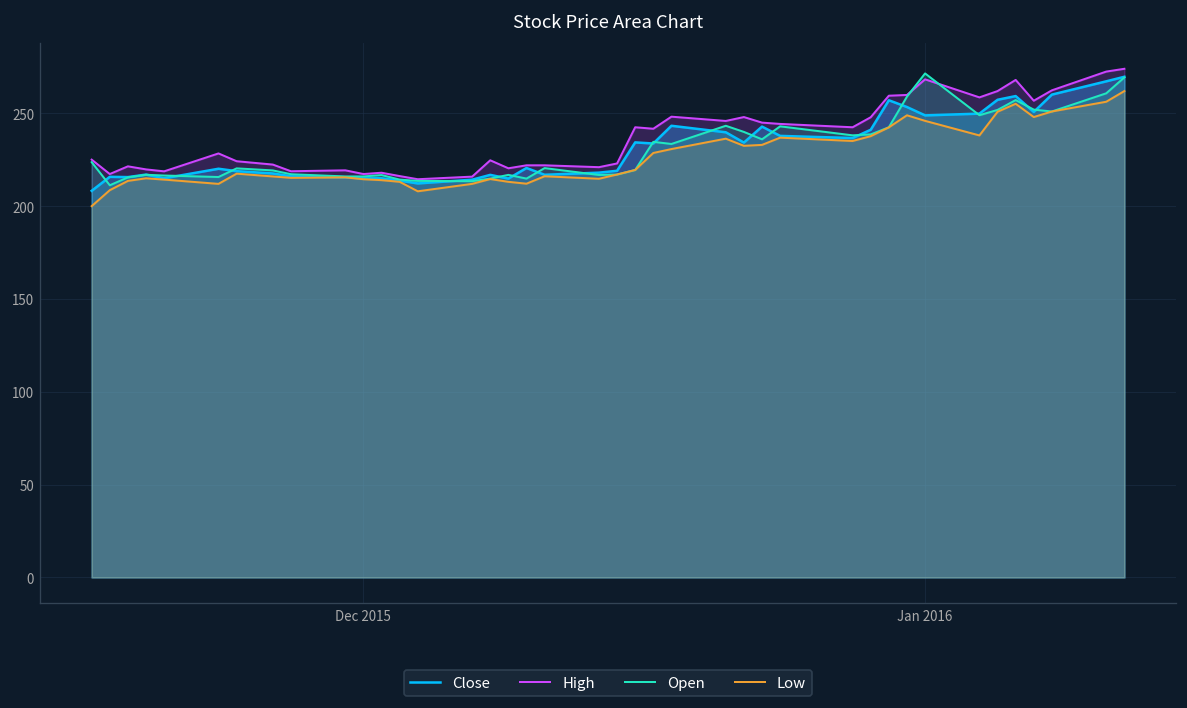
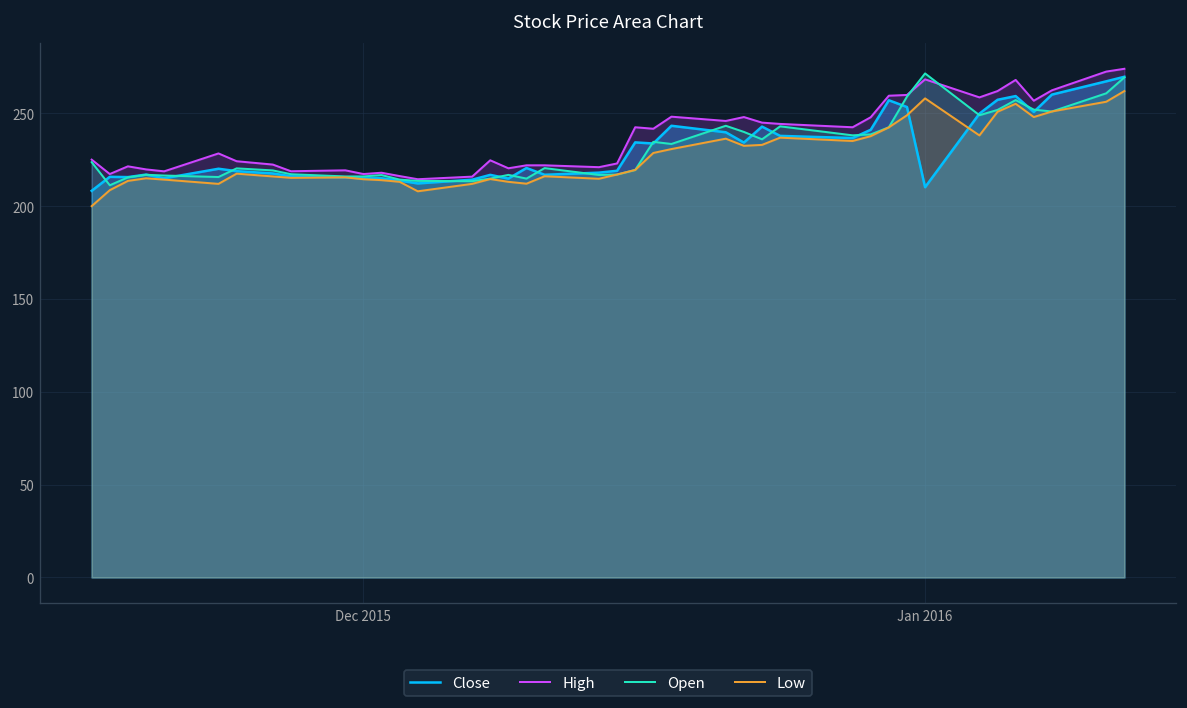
  {
    "Close": {
-     "Jan 2016": 249
+     "Jan 2016": 210
    },
    "High": {
      "Jan 2016": 268
    },
    "Open": {
      "Jan 2016": 272
    },
    "Low": {
-     "Jan 2016": 246
+     "Jan 2016": 258
    }
  }
